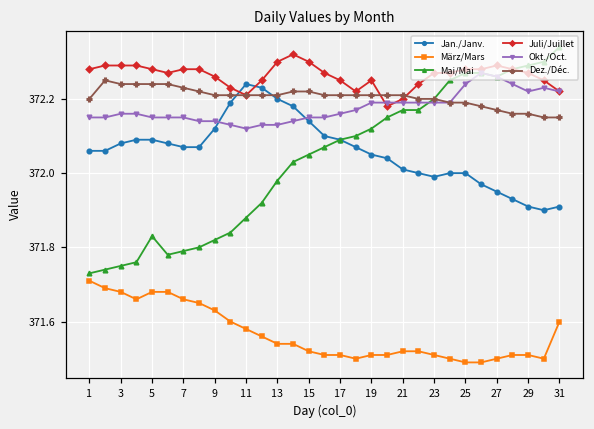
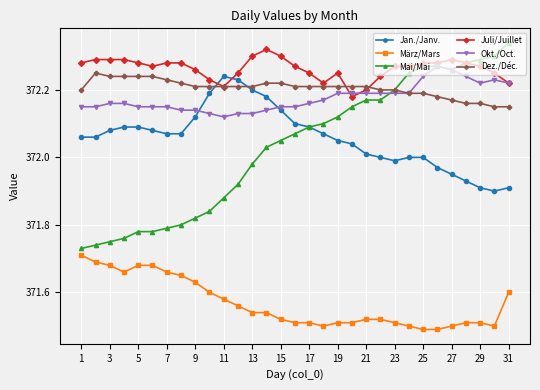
  {
    "Jan./Janv.": {
      "1": 372.06,
      "3": 372.08,
      "5": 372.09,
      "7": 372.07,
      "9": 372.12,
      "11": 372.24,
      "13": 372.20,
      "15": 372.14,
      "19": 372.05,
      "21": 372.01,
      "23": 371.99,
      "25": 372.00,
      "27": 371.95,
      "29": 371.91,
      "31": 371.91
    },
    "März/Mars": {
      "1": 371.71,
      "3": 371.68,
      "5": 371.68,
      "7": 371.66,
      "9": 371.63,
      "11": 371.58,
      "13": 371.54,
      "15": 371.52,
      "17": 371.51,
      "19": 371.51,
      "21": 371.52,
      "23": 371.51,
      "25": 371.49,
      "27": 371.50,
      "29": 371.51,
      "31": 371.60
    },
    "Mai/Mai": {
      "1": 371.73,
      "3": 371.75,
-     "5": 371.83,
+     "5": 371.78,
      "7": 371.79,
      "9": 371.82,
      "11": 371.88,
      "13": 371.98,
      "15": 372.05,
      "19": 372.12,
      "21": 372.17
    },
    "Juli/Juillet": {
      "1": 372.28,
      "3": 372.29,
      "5": 372.28,
      "7": 372.28,
      "9": 372.26,
      "13": 372.30,
      "15": 372.30,
      "17": 372.25,
      "19": 372.25,
      "21": 372.20
    },
    "Okt./Oct.": {
      "1": 372.15,
      "3": 372.16,
      "5": 372.15,
      "7": 372.15,
      "9": 372.14,
      "11": 372.12,
      "13": 372.13,
      "15": 372.15,
      "17": 372.16,
      "19": 372.19,
      "21": 372.19,
      "23": 372.19,
      "25": 372.24,
      "29": 372.22
    },
    "Dez./Déc.": {
      "1": 372.20,
      "3": 372.24,
      "5": 372.24,
      "7": 372.23,
      "9": 372.21,
      "13": 372.21,
      "15": 372.22,
      "17": 372.21,
      "19": 372.21,
      "21": 372.21,
      "25": 372.19,
      "27": 372.17,
      "29": 372.16,
      "31": 372.15
    }
  }
